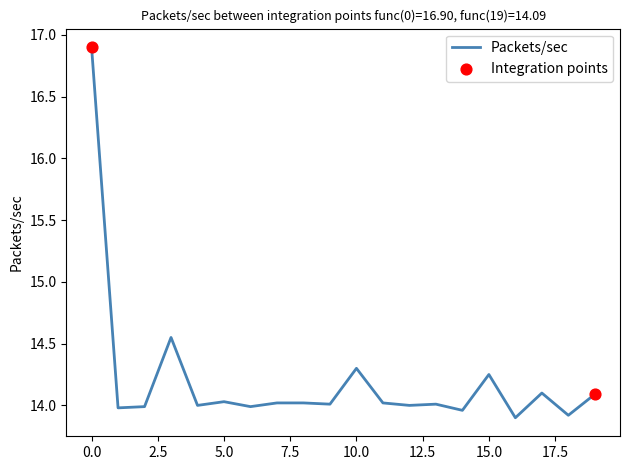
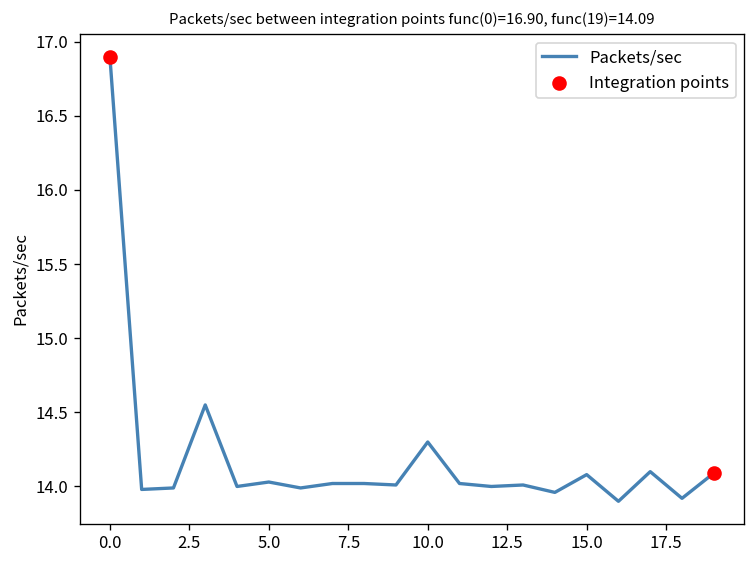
  {
    "Packets/sec": {
      "5.0": 14.03,
      "10.0": 14.30,
-     "15.0": 14.25
+     "15.0": 14.08
    }
  }
